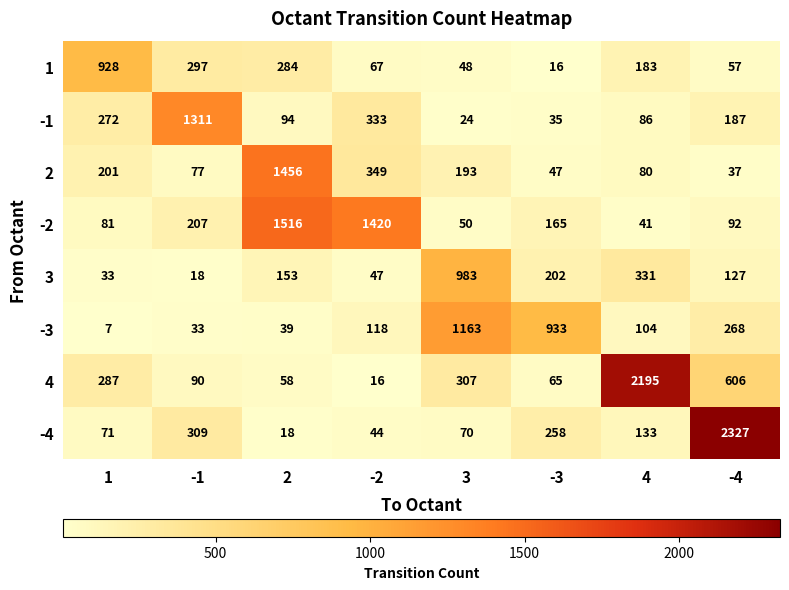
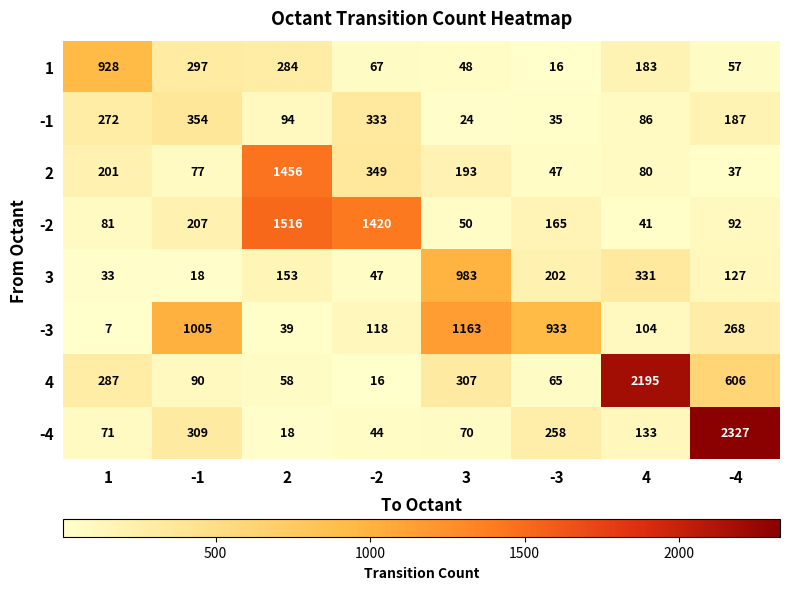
  {
    "1": {
      "1": 928,
      "-1": 297,
      "2": 284,
      "-2": 67,
      "3": 48,
      "-3": 16,
      "4": 183,
      "-4": 57
    },
    "-1": {
      "1": 272,
-     "-1": 1311,
+     "-1": 354,
      "2": 94,
      "-2": 333,
      "3": 24,
      "-3": 35,
      "4": 86,
      "-4": 187
    },
    "2": {
      "1": 201,
      "-1": 77,
      "2": 1456,
      "-2": 349,
      "3": 193,
      "-3": 47,
      "4": 80,
      "-4": 37
    },
    "-2": {
      "1": 81,
      "-1": 207,
      "2": 1516,
      "-2": 1420,
      "3": 50,
      "-3": 165,
      "4": 41,
      "-4": 92
    },
    "3": {
      "1": 33,
      "-1": 18,
      "2": 153,
      "-2": 47,
      "3": 983,
      "-3": 202,
      "4": 331,
      "-4": 127
    },
    "-3": {
      "1": 7,
-     "-1": 33,
+     "-1": 1005,
      "2": 39,
      "-2": 118,
      "3": 1163,
      "-3": 933,
      "4": 104,
      "-4": 268
    },
    "4": {
      "1": 287,
      "-1": 90,
      "2": 58,
      "-2": 16,
      "3": 307,
      "-3": 65,
      "4": 2195,
      "-4": 606
    },
    "-4": {
      "1": 71,
      "-1": 309,
      "2": 18,
      "-2": 44,
      "3": 70,
      "-3": 258,
      "4": 133,
      "-4": 2327
    }
  }
